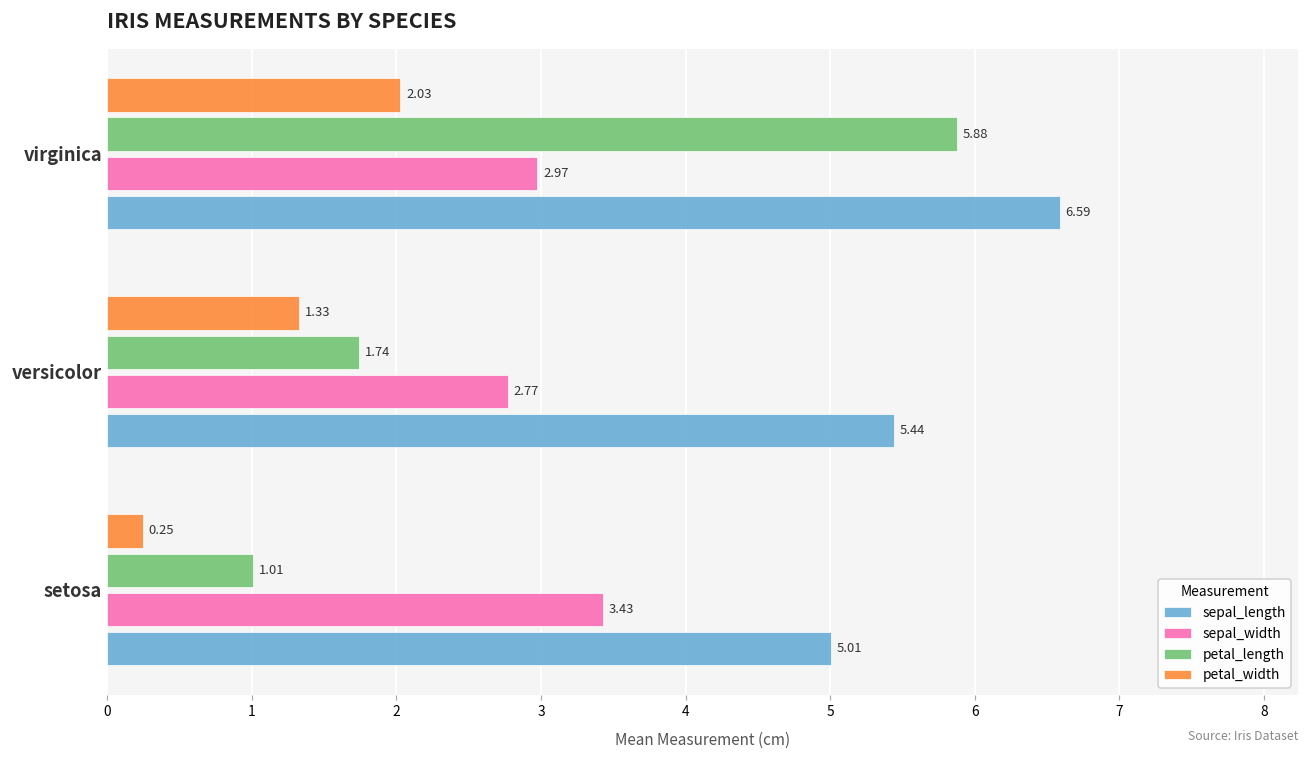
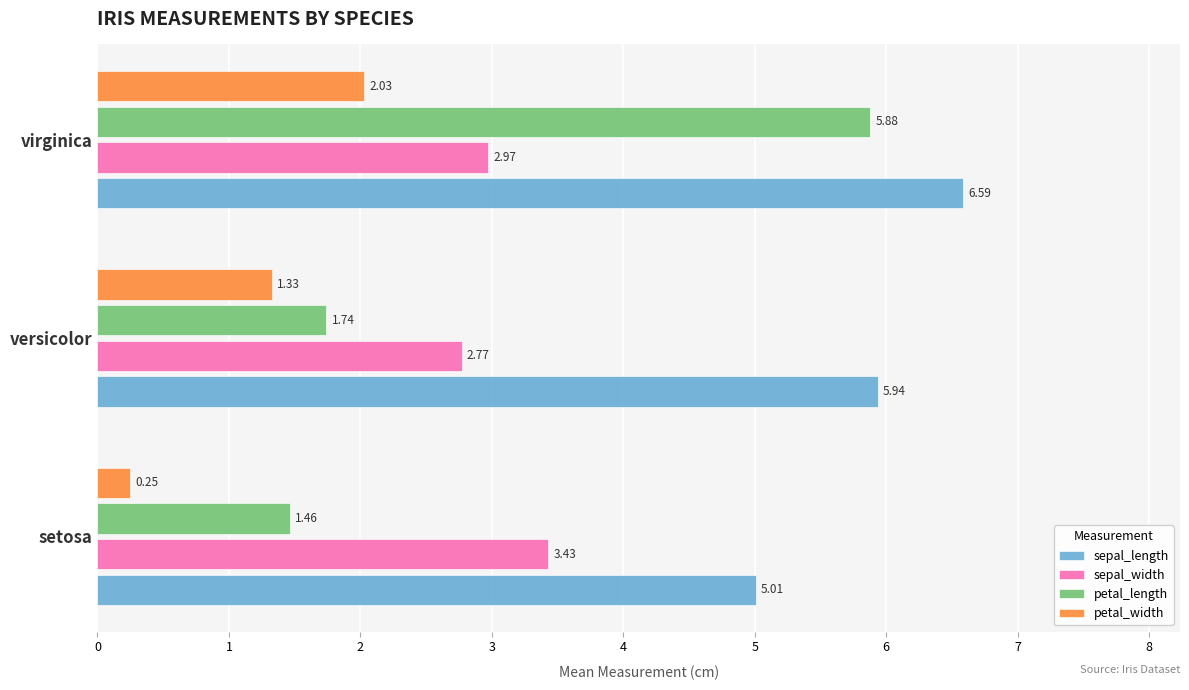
  {
    "sepal_length": {
      "virginica": 6.59,
-     "versicolor": 5.44,
+     "versicolor": 5.94,
      "setosa": 5.01
    },
    "sepal_width": {
      "virginica": 2.97,
      "versicolor": 2.77,
      "setosa": 3.43
    },
    "petal_length": {
      "virginica": 5.88,
      "versicolor": 1.74,
-     "setosa": 1.01
+     "setosa": 1.46
    },
    "petal_width": {
      "virginica": 2.03,
      "versicolor": 1.33,
      "setosa": 0.25
    }
  }
